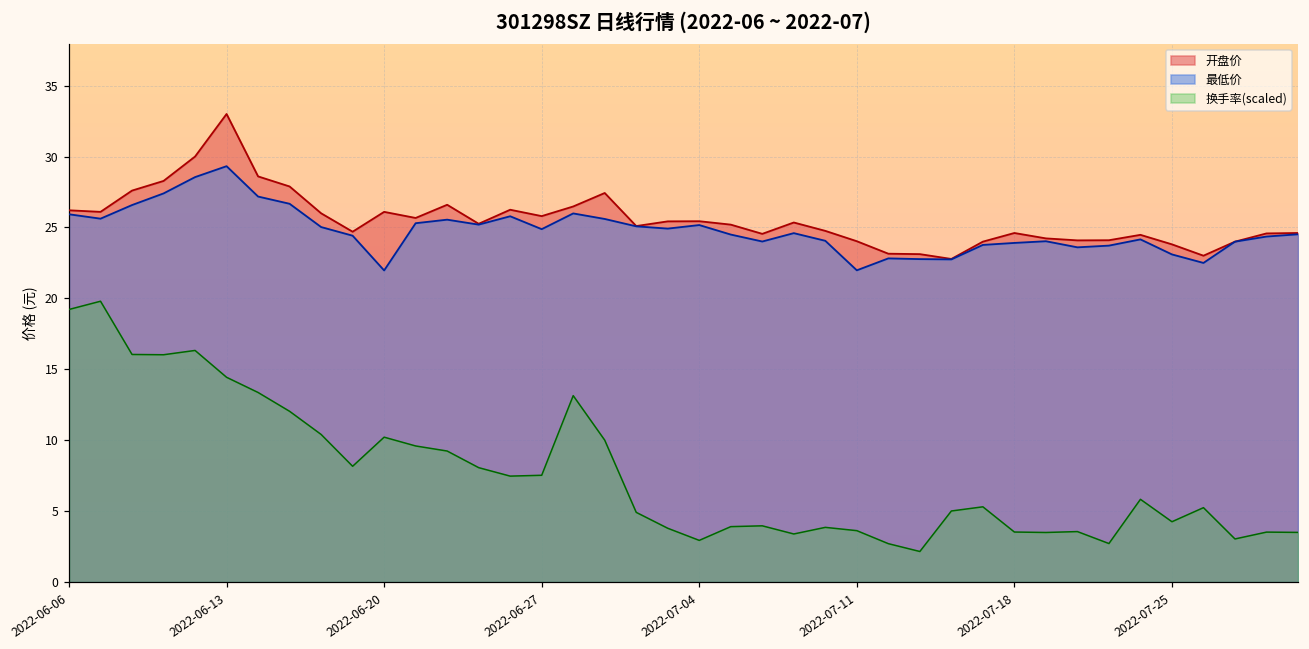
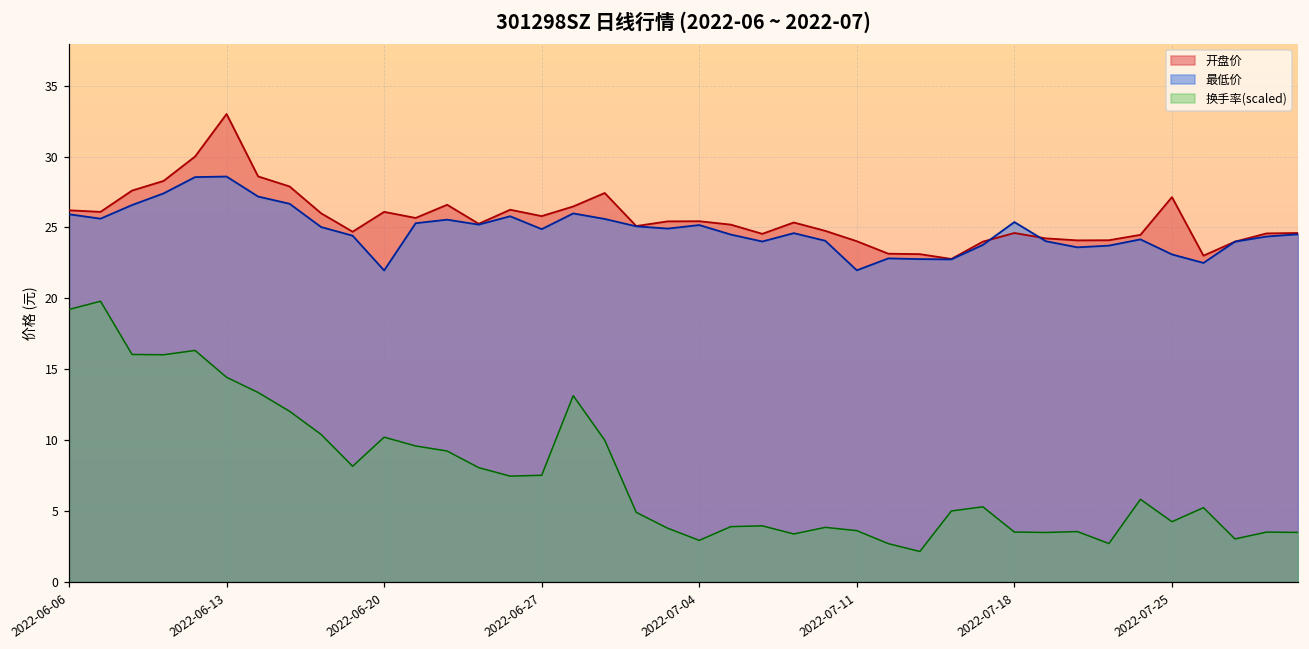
  {
    "开盘价": {
      "2022-06-06": 26.2,
      "2022-06-13": 33.0,
      "2022-06-20": 26.1,
      "2022-06-27": 25.8,
      "2022-07-04": 25.4,
      "2022-07-11": 24.0,
      "2022-07-18": 24.6,
-     "2022-07-25": 23.8
+     "2022-07-25": 27.1
    },
    "最低价": {
      "2022-06-06": 25.9,
-     "2022-06-13": 29.3,
+     "2022-06-13": 28.6,
      "2022-06-20": 22.0,
      "2022-06-27": 24.9,
      "2022-07-04": 25.2,
      "2022-07-11": 22.0,
-     "2022-07-18": 23.9,
+     "2022-07-18": 25.4,
      "2022-07-25": 23.1
    },
    "换手率(scaled)": {
      "2022-06-06": 19.2,
      "2022-06-13": 14.4,
      "2022-06-20": 10.2,
      "2022-06-27": 7.5,
      "2022-07-04": 2.9,
      "2022-07-11": 3.6,
      "2022-07-18": 3.5,
      "2022-07-25": 4.3
    }
  }
